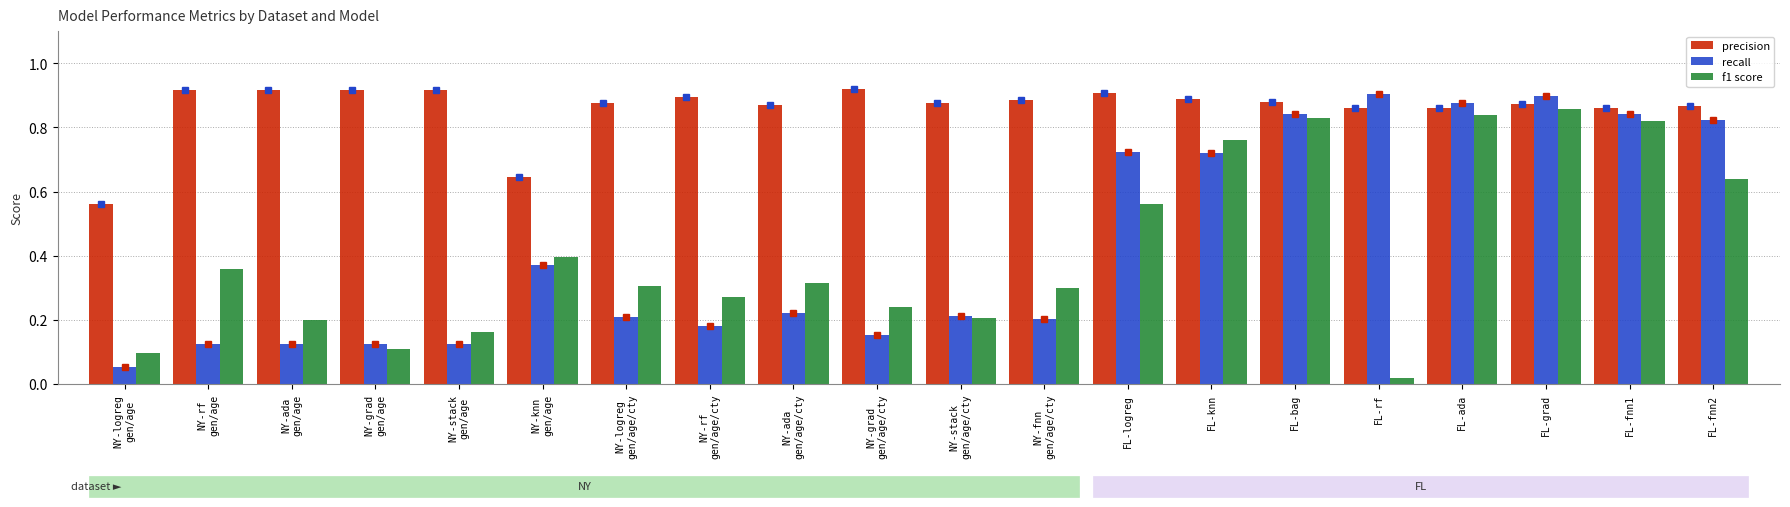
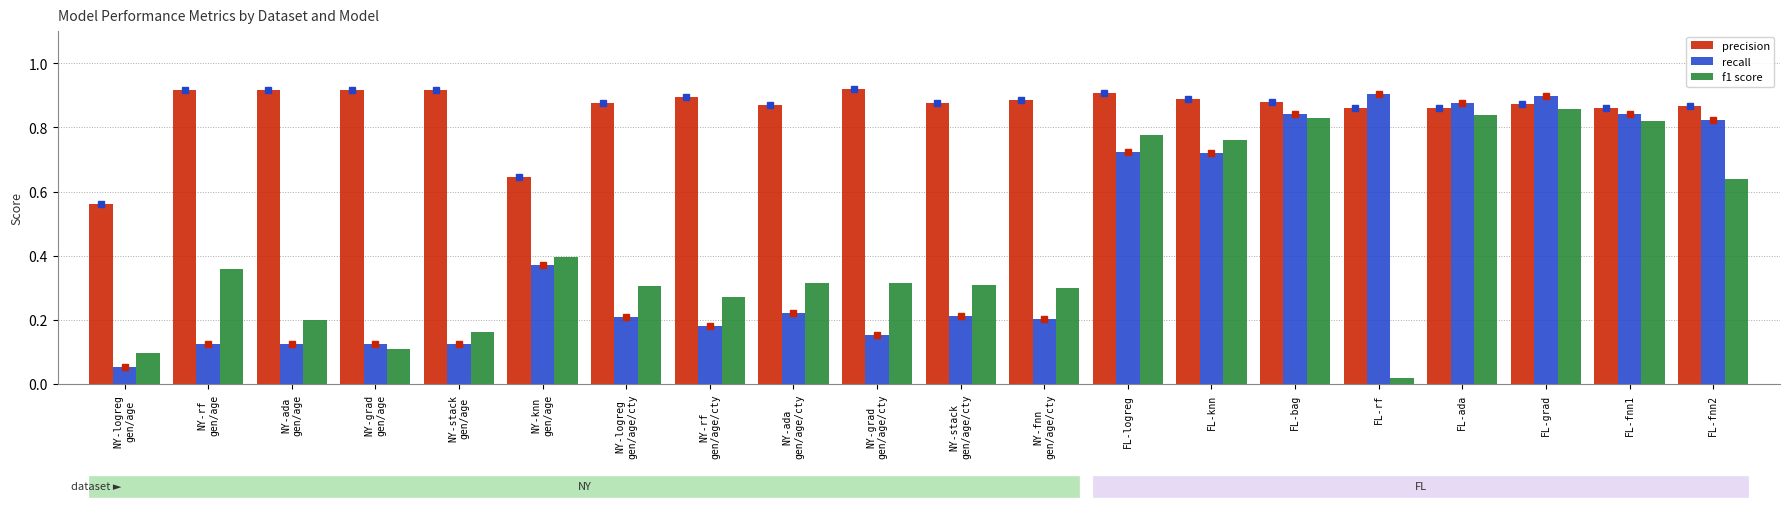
  {
    "f1 score": {
      "NY-logreg gen/age": 0.10,
      "NY-rf gen/age": 0.36,
      "NY-ada gen/age": 0.20,
      "NY-grad gen/age": 0.11,
      "NY-stack gen/age": 0.16,
      "NY-knn gen/age": 0.40,
      "NY-logreg gen/age/cty": 0.30,
      "NY-rf gen/age/cty": 0.27,
      "NY-ada gen/age/cty": 0.32,
-     "NY-grad gen/age/cty": 0.24,
-     "NY-stack gen/age/cty": 0.20,
+     "NY-grad gen/age/cty": 0.32,
+     "NY-stack gen/age/cty": 0.31,
      "NY-fnn gen/age/cty": 0.30,
-     "FL-logreg": 0.56,
+     "FL-logreg": 0.78,
      "FL-knn": 0.76,
      "FL-bag": 0.83,
      "FL-rf": 0.02,
      "FL-ada": 0.84,
      "FL-grad": 0.86,
      "FL-fnn1": 0.82,
      "FL-fnn2": 0.64
    }
  }
